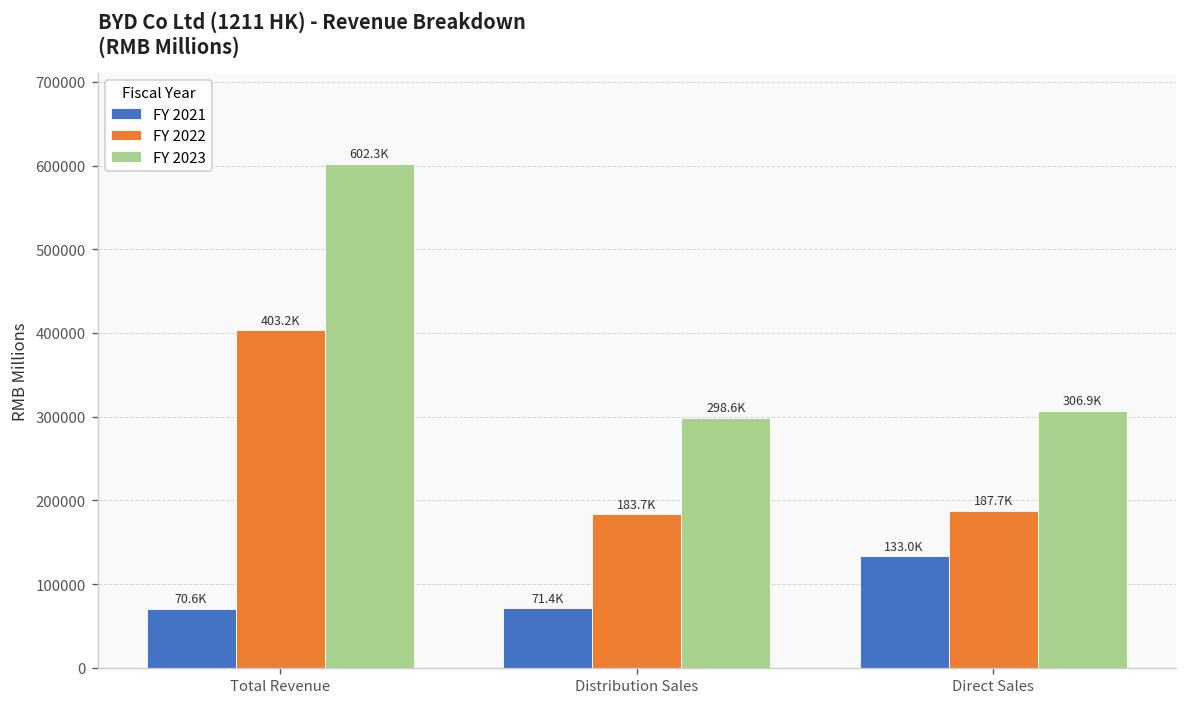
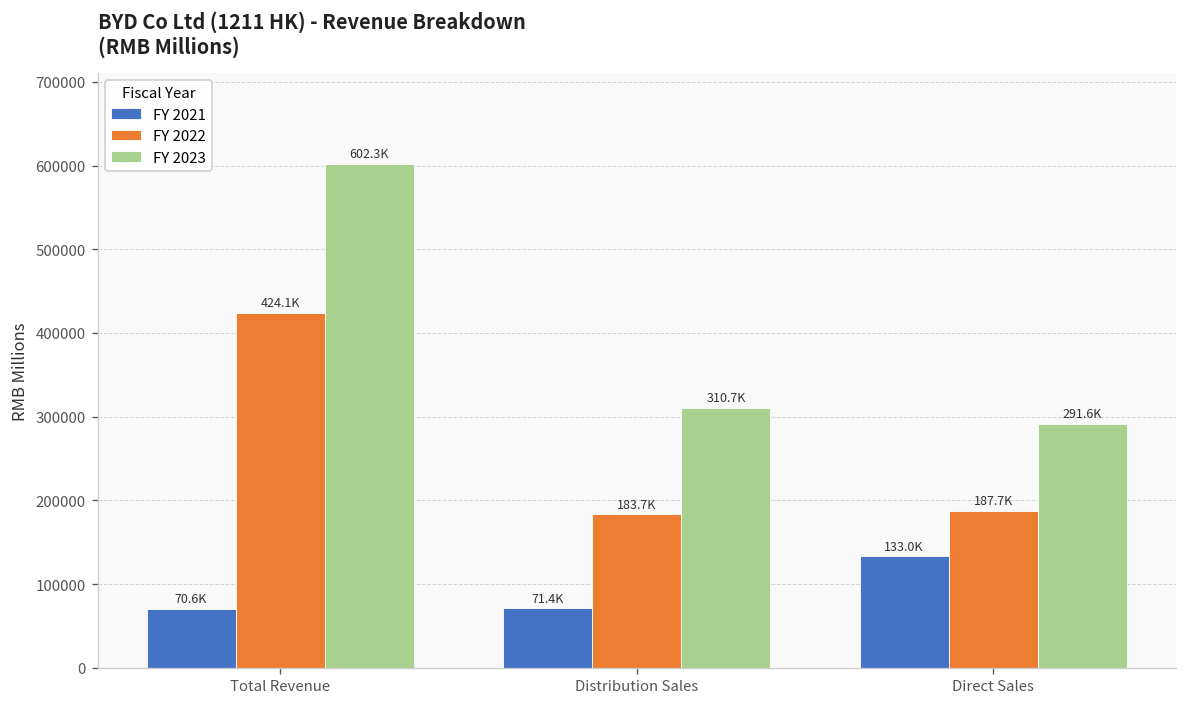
  {
    "FY 2021": {
      "Total Revenue": "70.6K",
      "Distribution Sales": "71.4K",
      "Direct Sales": "133.0K"
    },
    "FY 2022": {
-     "Total Revenue": "403.2K",
+     "Total Revenue": "424.1K",
      "Distribution Sales": "183.7K",
      "Direct Sales": "187.7K"
    },
    "FY 2023": {
      "Total Revenue": "602.3K",
-     "Distribution Sales": "298.6K",
-     "Direct Sales": "306.9K"
+     "Distribution Sales": "310.7K",
+     "Direct Sales": "291.6K"
    }
  }
